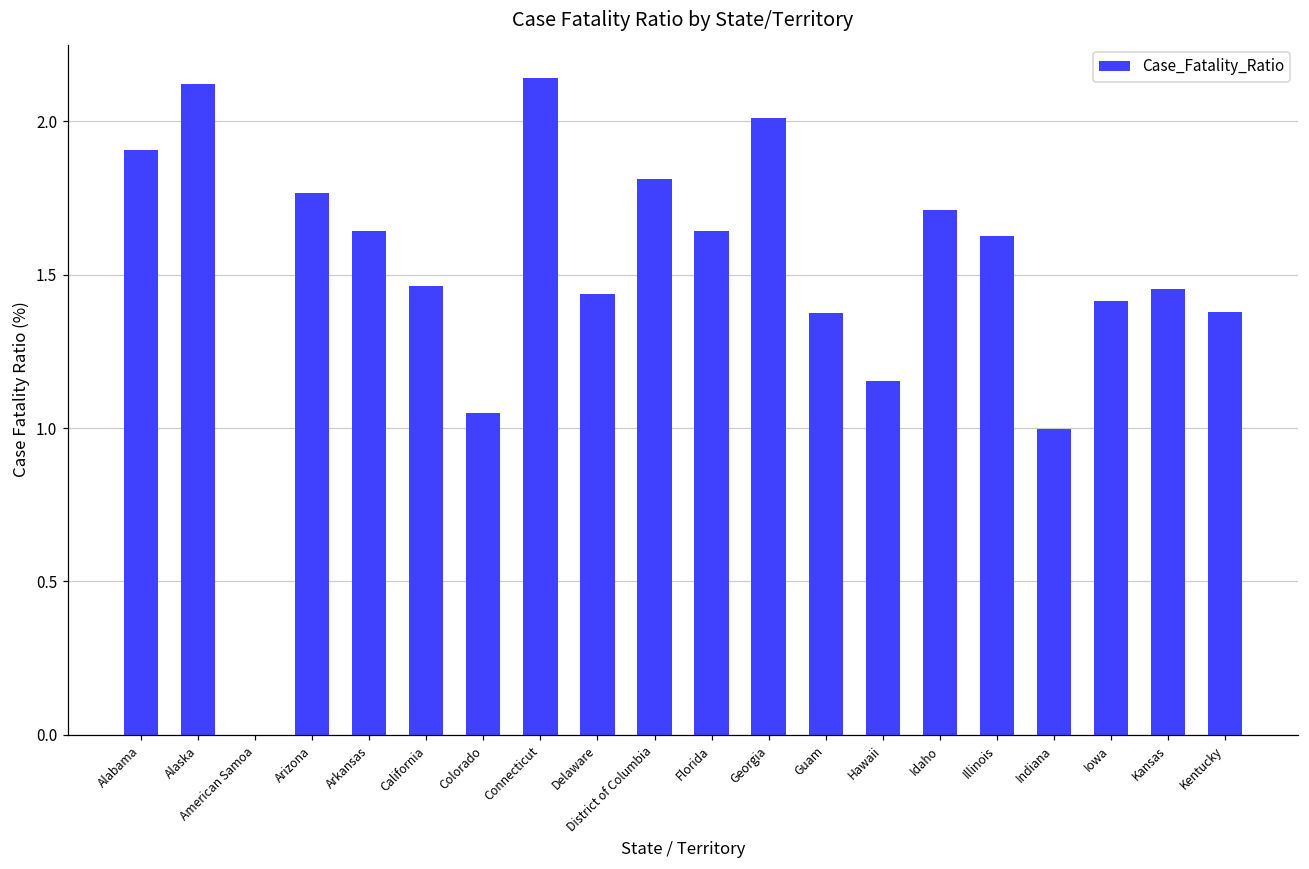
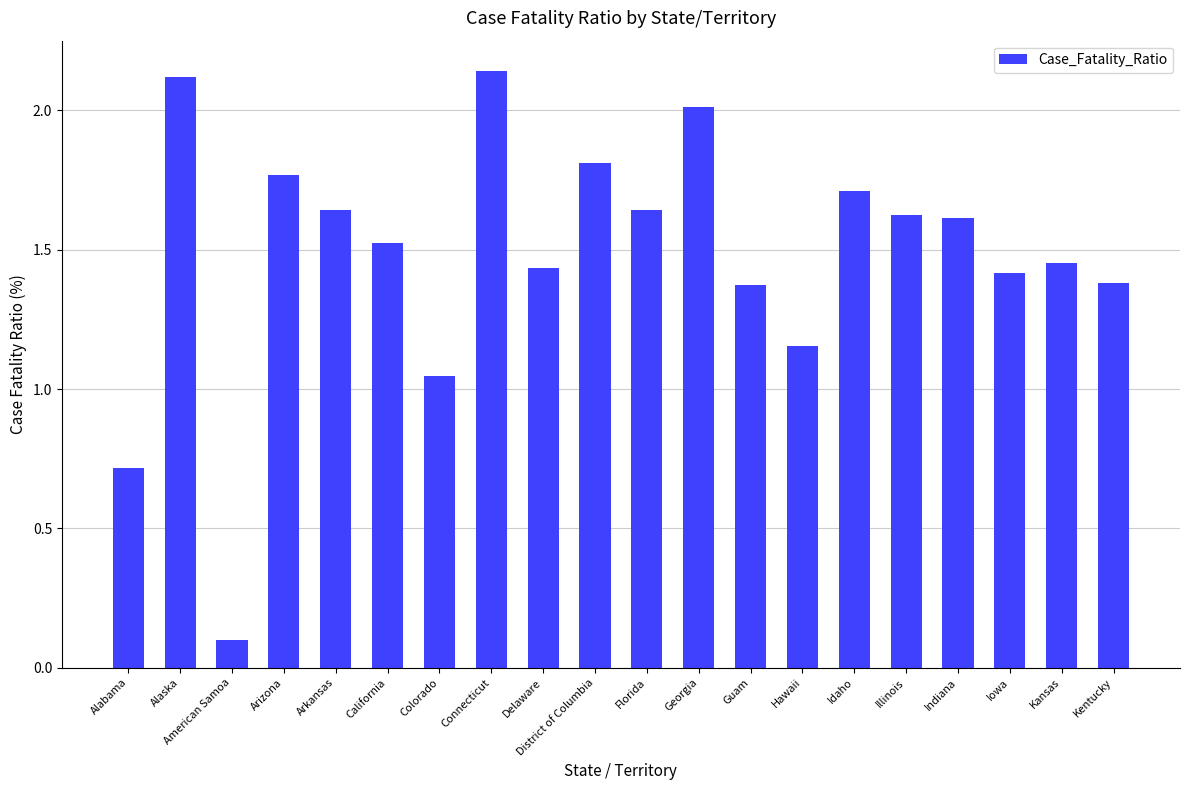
  {
-   "Alabama": 1.91,
+   "Alabama": 0.72,
    "Alaska": 2.12,
-   "American Samoa": 0.0,
+   "American Samoa": 0.1,
    "Arizona": 1.77,
    "Arkansas": 1.64,
-   "California": 1.46,
+   "California": 1.52,
    "Colorado": 1.05,
    "Connecticut": 2.14,
    "Delaware": 1.44,
    "District of Columbia": 1.81,
    "Florida": 1.64,
    "Georgia": 2.01,
    "Guam": 1.37,
    "Hawaii": 1.15,
    "Idaho": 1.71,
    "Illinois": 1.62,
-   "Indiana": 1.00,
+   "Indiana": 1.61,
    "Iowa": 1.42,
    "Kansas": 1.45,
    "Kentucky": 1.38
  }
